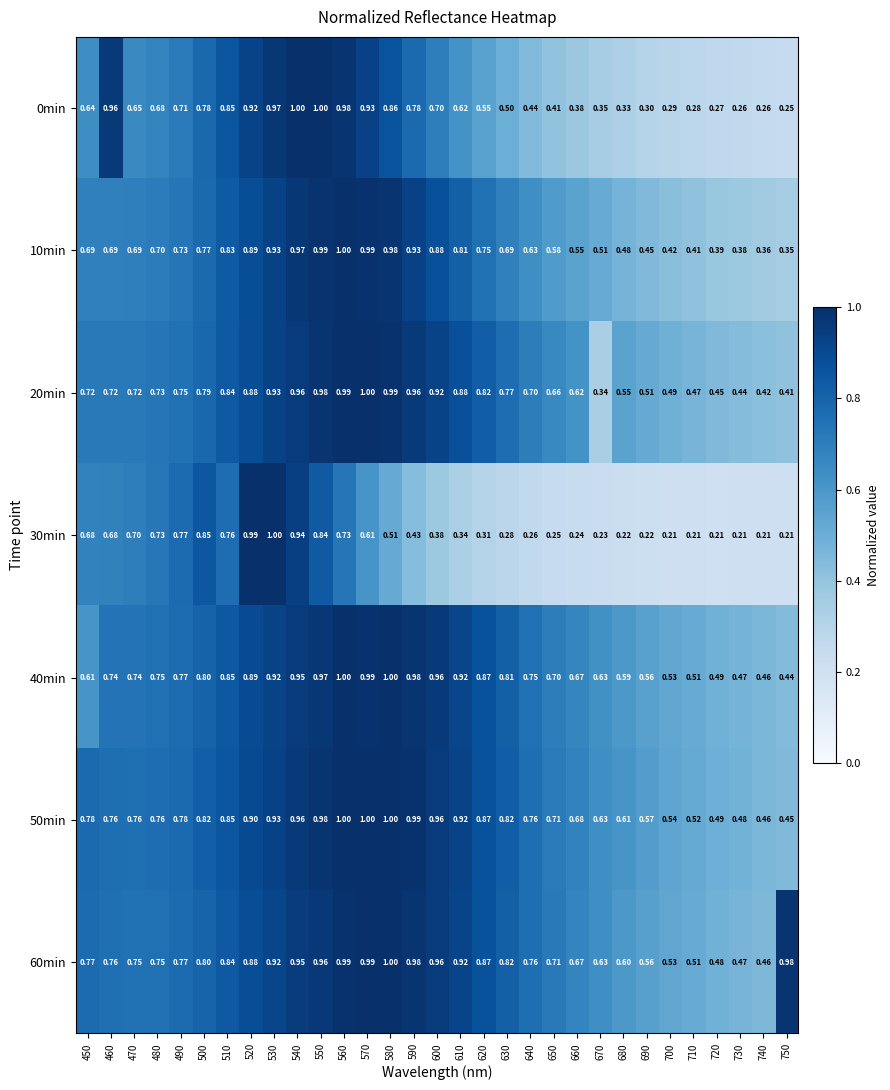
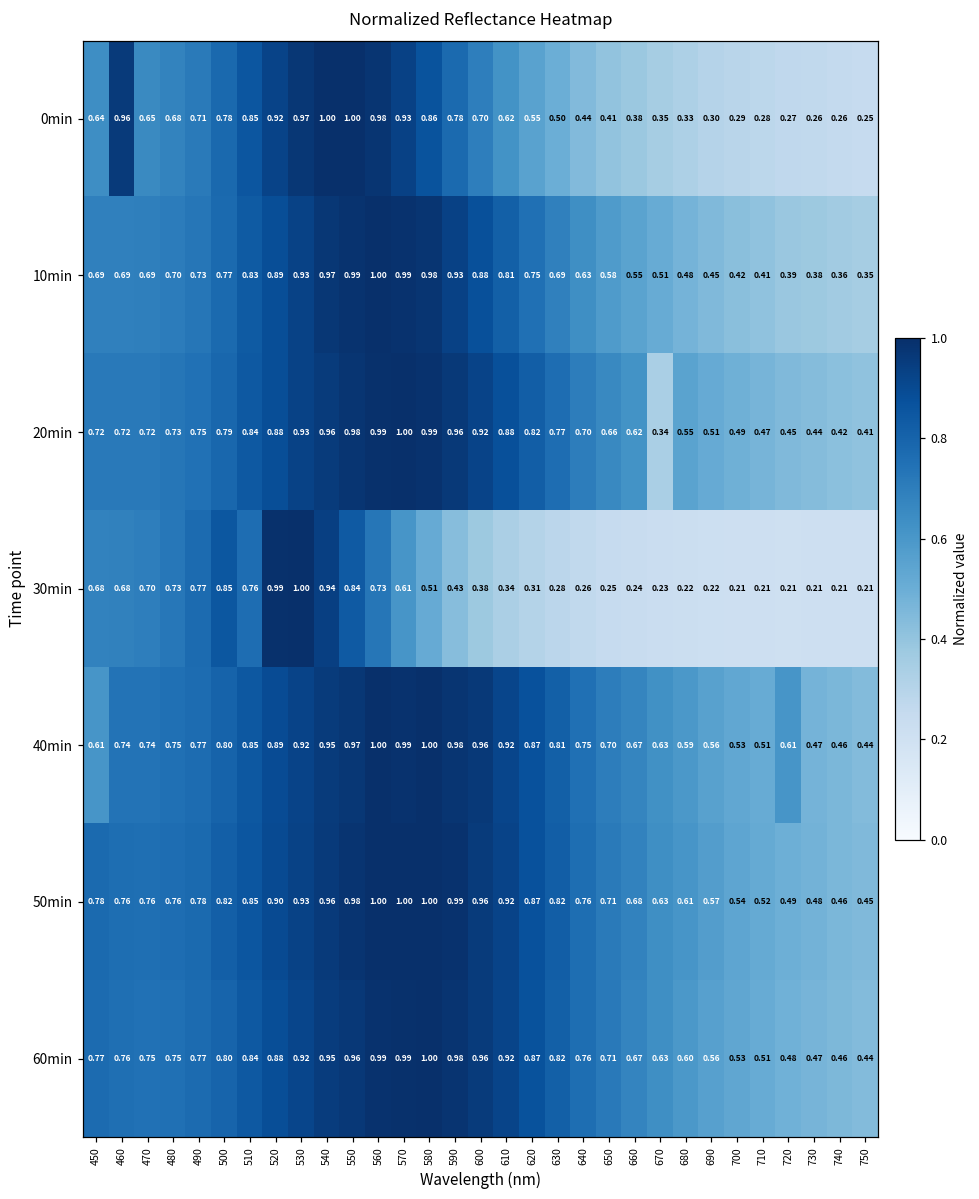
  {
    "40min": {
      "450": 0.61,
      "460": 0.74,
      "470": 0.74,
      "480": 0.75,
      "490": 0.77,
      "500": 0.80,
      "510": 0.85,
      "520": 0.89,
      "530": 0.92,
      "540": 0.95,
      "550": 0.97,
      "560": 1.00,
      "570": 0.99,
      "580": 1.00,
      "590": 0.98,
      "600": 0.96,
      "610": 0.92,
      "620": 0.87,
      "630": 0.81,
      "640": 0.75,
      "650": 0.70,
      "660": 0.67,
      "670": 0.63,
      "680": 0.59,
      "690": 0.56,
      "700": 0.53,
      "710": 0.51,
-     "720": 0.49,
+     "720": 0.61,
      "730": 0.47,
      "740": 0.46,
      "750": 0.44
    },
    "60min": {
      "450": 0.77,
      "460": 0.76,
      "470": 0.75,
      "480": 0.75,
      "490": 0.77,
      "500": 0.80,
      "510": 0.84,
      "520": 0.88,
      "530": 0.92,
      "540": 0.95,
      "550": 0.96,
      "560": 0.99,
      "570": 0.99,
      "580": 1.00,
      "590": 0.98,
      "600": 0.96,
      "610": 0.92,
      "620": 0.87,
      "630": 0.82,
      "640": 0.76,
      "650": 0.71,
      "660": 0.67,
      "670": 0.63,
      "680": 0.60,
      "690": 0.56,
      "700": 0.53,
      "710": 0.51,
      "720": 0.48,
      "730": 0.47,
      "740": 0.46,
-     "750": 0.98
+     "750": 0.44
    }
  }
